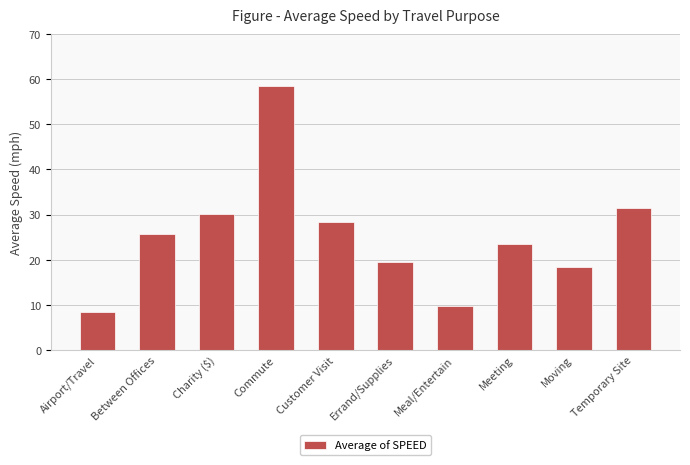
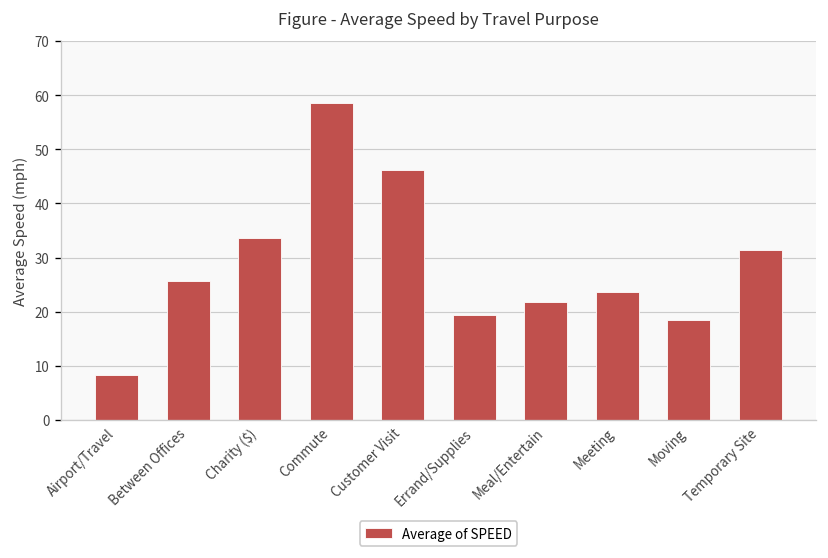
  {
    "Airport/Travel": 8,
    "Between Offices": 26,
-   "Charity ($)": 30,
+   "Charity ($)": 34,
    "Commute": 58,
-   "Customer Visit": 28,
+   "Customer Visit": 46,
    "Errand/Supplies": 19,
-   "Meal/Entertain": 10,
+   "Meal/Entertain": 22,
    "Meeting": 24,
    "Moving": 18,
    "Temporary Site": 31
  }
